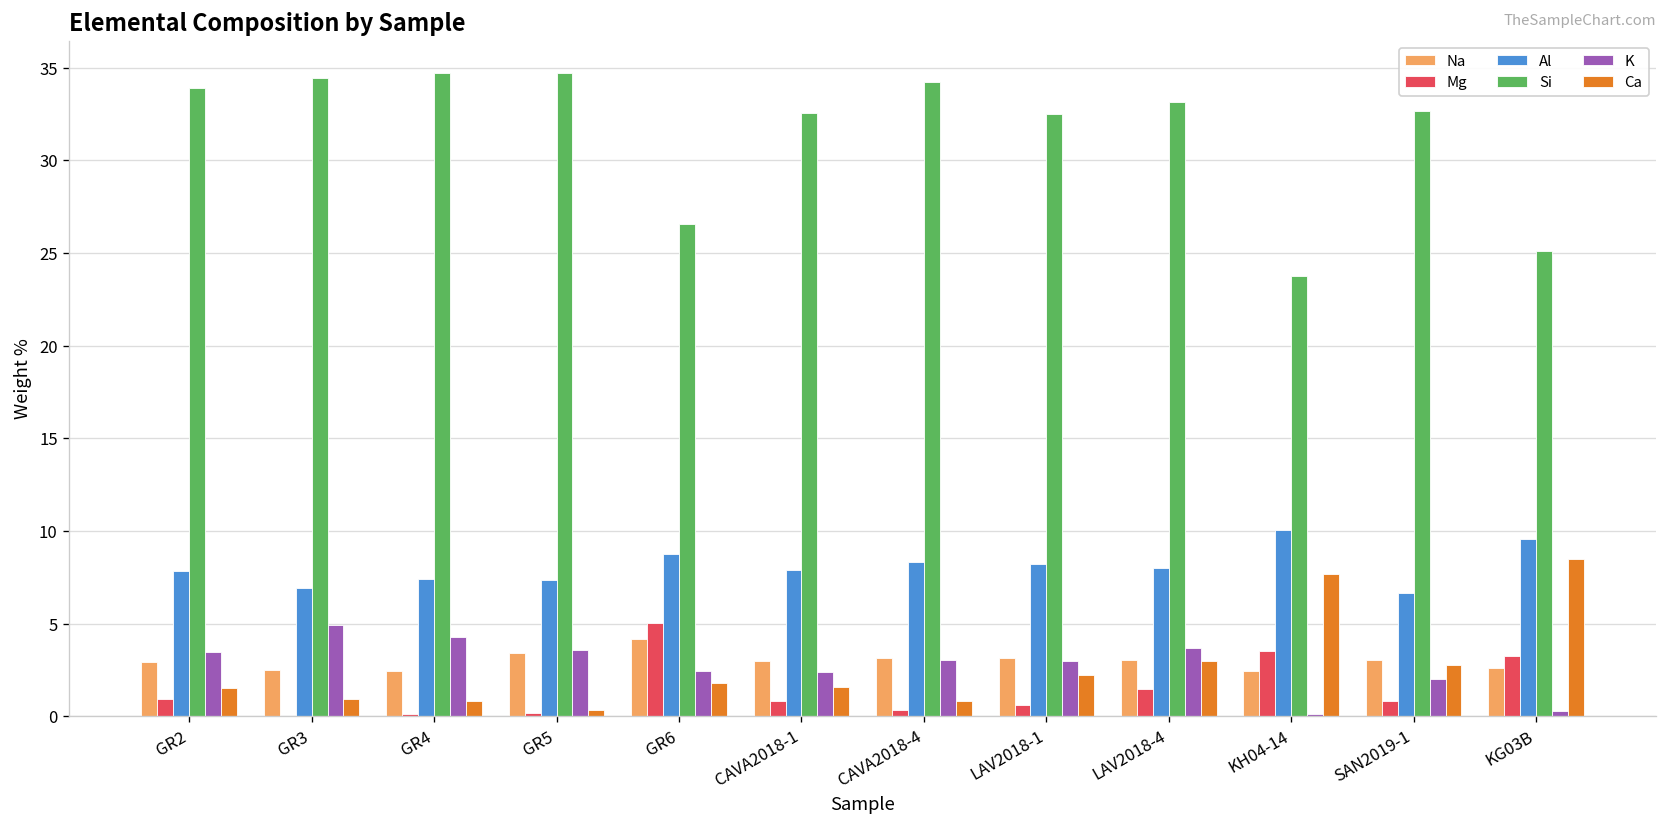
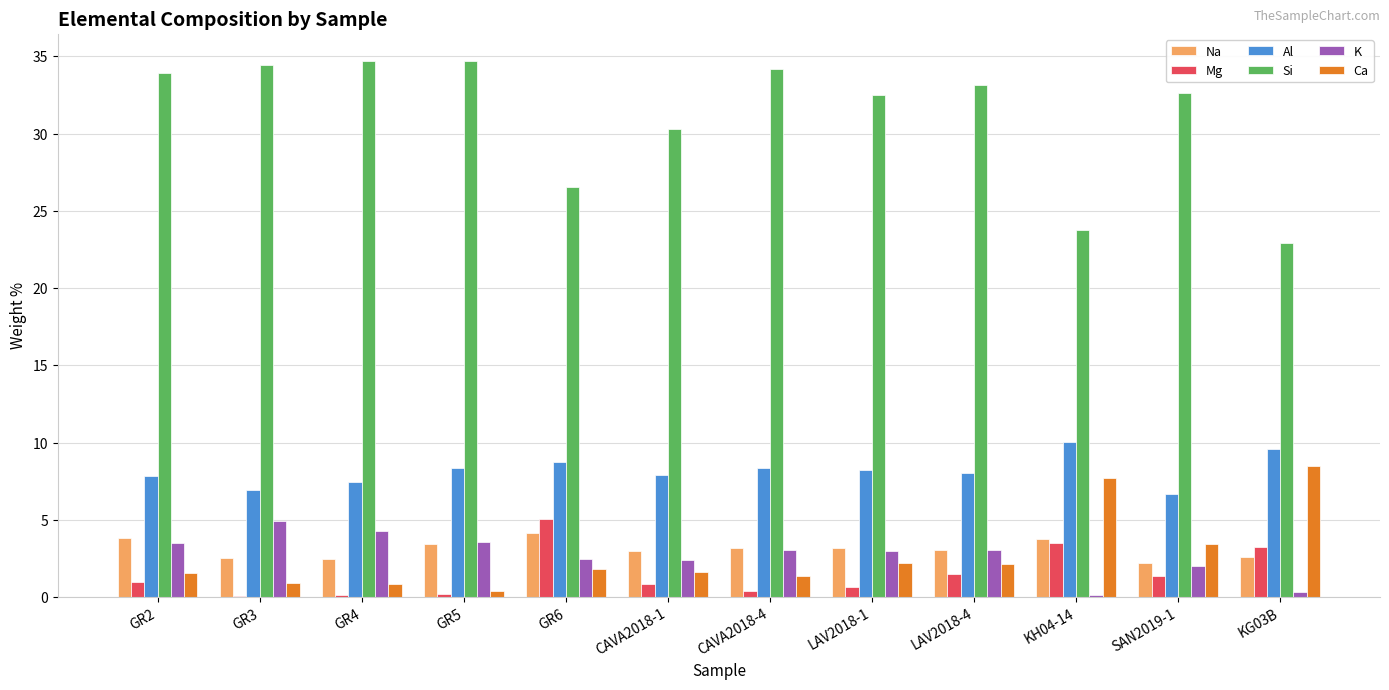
  {
    "Na": {
-     "GR2": 2.9,
+     "GR2": 3.8,
      "GR3": 2.5,
      "GR4": 2.4,
      "GR5": 3.4,
      "GR6": 4.2,
      "CAVA2018-1": 3.0,
      "CAVA2018-4": 3.2,
      "LAV2018-1": 3.1,
      "LAV2018-4": 3.1,
-     "KH04-14": 2.5,
-     "SAN2019-1": 3.0,
+     "KH04-14": 3.8,
+     "SAN2019-1": 2.2,
      "KG03B": 2.6
    },
    "Mg": {
      "GR2": 1.0,
      "GR5": 0.2,
      "GR6": 5.1,
      "CAVA2018-1": 0.9,
      "CAVA2018-4": 0.4,
      "LAV2018-1": 0.6,
      "LAV2018-4": 1.5,
      "KH04-14": 3.5,
-     "SAN2019-1": 0.8,
+     "SAN2019-1": 1.4,
      "KG03B": 3.3
    },
    "Al": {
      "GR2": 7.9,
      "GR3": 6.9,
      "GR4": 7.4,
-     "GR5": 7.4,
+     "GR5": 8.4,
      "GR6": 8.7,
      "CAVA2018-1": 7.9,
      "CAVA2018-4": 8.3,
      "LAV2018-1": 8.2,
      "LAV2018-4": 8.0,
      "KH04-14": 10.1,
      "SAN2019-1": 6.6,
      "KG03B": 9.6
    },
    "Si": {
      "GR2": 33.9,
      "GR3": 34.4,
      "GR4": 34.7,
      "GR5": 34.7,
      "GR6": 26.6,
-     "CAVA2018-1": 32.5,
+     "CAVA2018-1": 30.3,
      "CAVA2018-4": 34.2,
      "LAV2018-1": 32.5,
      "LAV2018-4": 33.2,
      "KH04-14": 23.8,
      "SAN2019-1": 32.7,
-     "KG03B": 25.1
+     "KG03B": 22.9
    },
    "K": {
      "GR2": 3.5,
      "GR3": 5.0,
      "GR4": 4.3,
      "GR5": 3.6,
      "GR6": 2.4,
      "CAVA2018-1": 2.4,
      "CAVA2018-4": 3.1,
      "LAV2018-1": 3.0,
-     "LAV2018-4": 3.7,
+     "LAV2018-4": 3.0,
      "SAN2019-1": 2.0,
      "KG03B": 0.3
    },
    "Ca": {
      "GR2": 1.6,
      "GR3": 0.9,
      "GR4": 0.8,
      "GR5": 0.4,
      "GR6": 1.8,
      "CAVA2018-1": 1.6,
-     "CAVA2018-4": 0.8,
+     "CAVA2018-4": 1.4,
      "LAV2018-1": 2.2,
-     "LAV2018-4": 3.0,
+     "LAV2018-4": 2.1,
      "KH04-14": 7.7,
-     "SAN2019-1": 2.8,
+     "SAN2019-1": 3.4,
      "KG03B": 8.5
    }
  }
